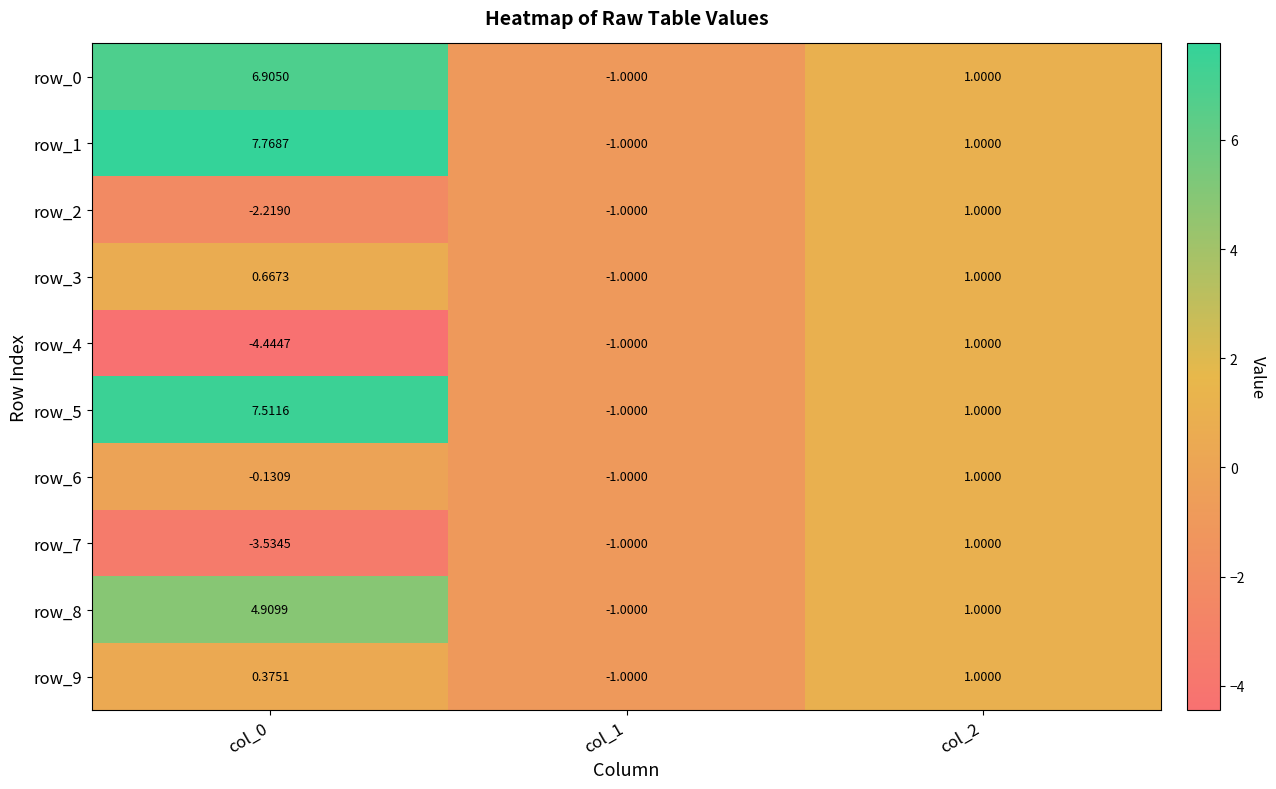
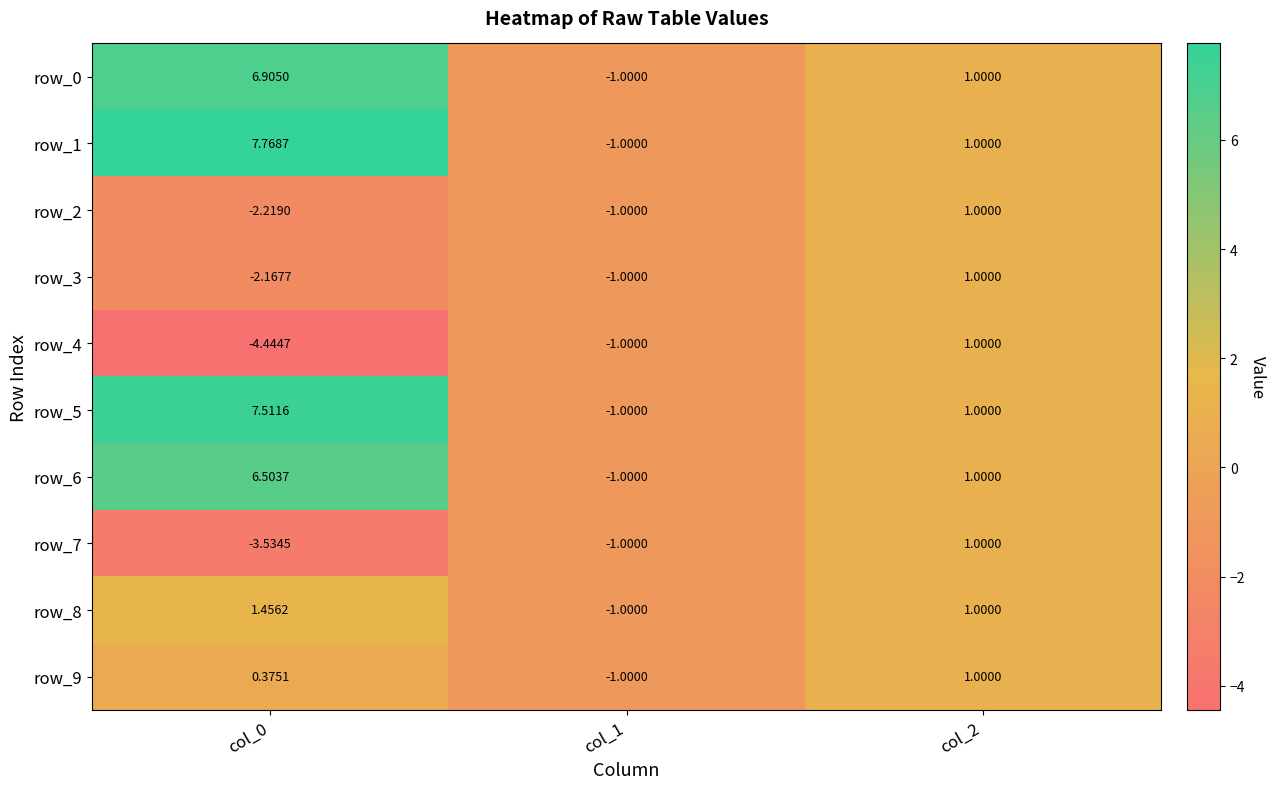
  {
    "row_0": {
      "col_0": 6.9050,
      "col_1": -1.0000,
      "col_2": 1.0000
    },
    "row_1": {
      "col_0": 7.7687,
      "col_1": -1.0000,
      "col_2": 1.0000
    },
    "row_2": {
      "col_0": -2.2190,
      "col_1": -1.0000,
      "col_2": 1.0000
    },
    "row_3": {
-     "col_0": 0.6673,
+     "col_0": -2.1677,
      "col_1": -1.0000,
      "col_2": 1.0000
    },
    "row_4": {
      "col_0": -4.4447,
      "col_1": -1.0000,
      "col_2": 1.0000
    },
    "row_5": {
      "col_0": 7.5116,
      "col_1": -1.0000,
      "col_2": 1.0000
    },
    "row_6": {
-     "col_0": -0.1309,
+     "col_0": 6.5037,
      "col_1": -1.0000,
      "col_2": 1.0000
    },
    "row_7": {
      "col_0": -3.5345,
      "col_1": -1.0000,
      "col_2": 1.0000
    },
    "row_8": {
-     "col_0": 4.9099,
+     "col_0": 1.4562,
      "col_1": -1.0000,
      "col_2": 1.0000
    },
    "row_9": {
      "col_0": 0.3751,
      "col_1": -1.0000,
      "col_2": 1.0000
    }
  }
